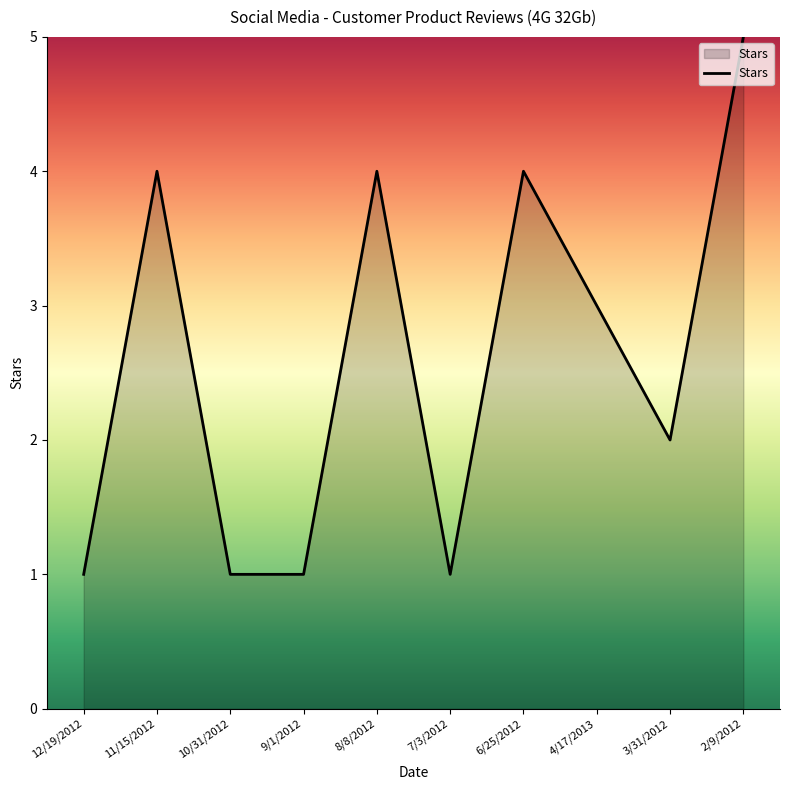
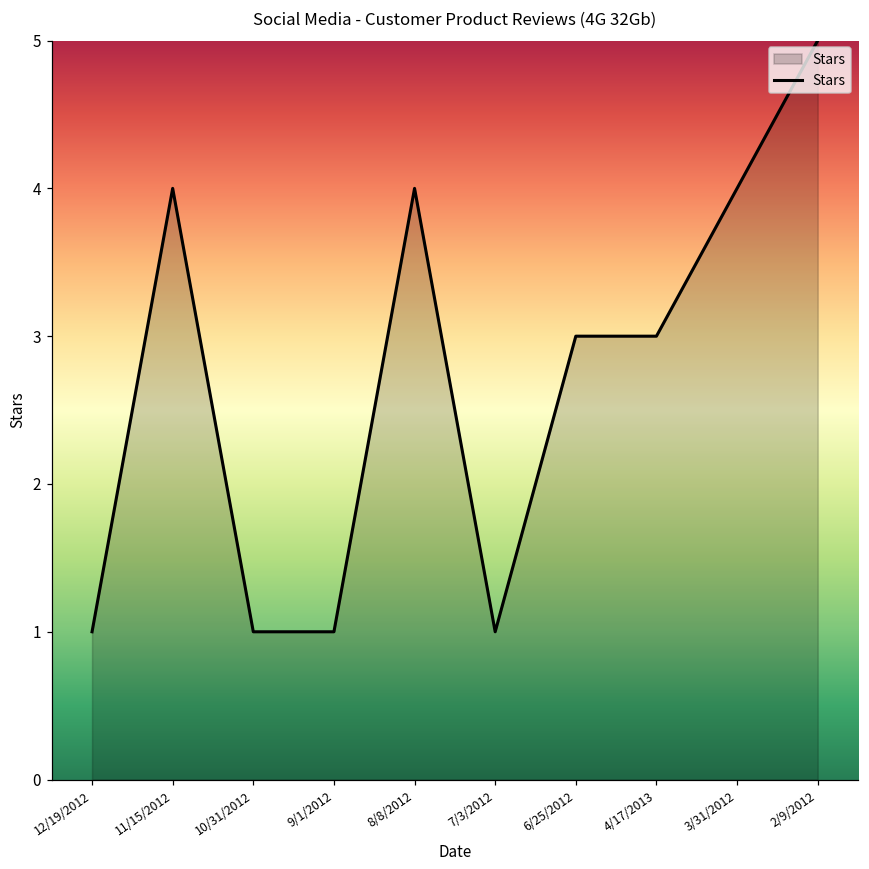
  {
    "12/19/2012": 1,
    "11/15/2012": 4,
    "10/31/2012": 1,
    "9/1/2012": 1,
    "8/8/2012": 4,
    "7/3/2012": 1,
-   "6/25/2012": 4,
+   "6/25/2012": 3,
    "4/17/2013": 3,
-   "3/31/2012": 2,
+   "3/31/2012": 4,
    "2/9/2012": 5
  }
